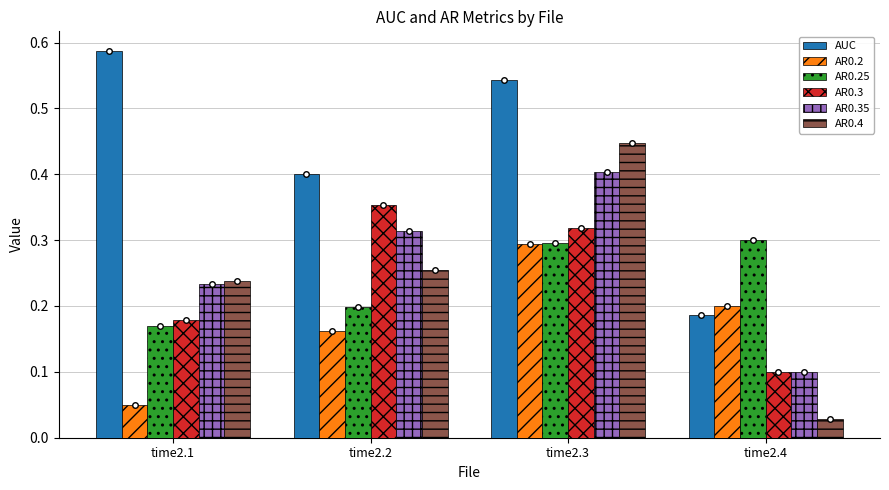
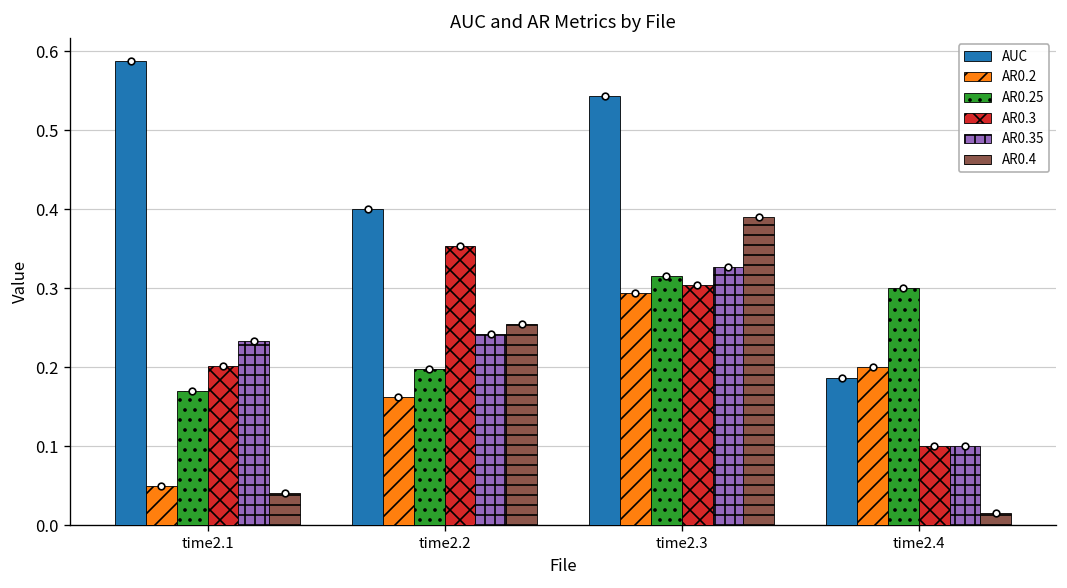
  {
    "AUC": {
      "time2.1": 0.59,
      "time2.2": 0.40,
      "time2.3": 0.54,
      "time2.4": 0.19
    },
    "AR0.2": {
      "time2.1": 0.05,
      "time2.2": 0.16,
      "time2.3": 0.29,
      "time2.4": 0.20
    },
    "AR0.25": {
      "time2.1": 0.17,
      "time2.2": 0.20,
-     "time2.3": 0.29,
+     "time2.3": 0.32,
      "time2.4": 0.30
    },
    "AR0.3": {
-     "time2.1": 0.18,
+     "time2.1": 0.20,
      "time2.2": 0.35,
-     "time2.3": 0.32,
+     "time2.3": 0.30,
      "time2.4": 0.10
    },
    "AR0.35": {
      "time2.1": 0.23,
-     "time2.2": 0.31,
-     "time2.3": 0.40,
+     "time2.2": 0.24,
+     "time2.3": 0.33,
      "time2.4": 0.10
    },
    "AR0.4": {
-     "time2.1": 0.24,
+     "time2.1": 0.04,
      "time2.2": 0.25,
-     "time2.3": 0.45,
-     "time2.4": 0.03
+     "time2.3": 0.39,
+     "time2.4": 0.02
    }
  }
